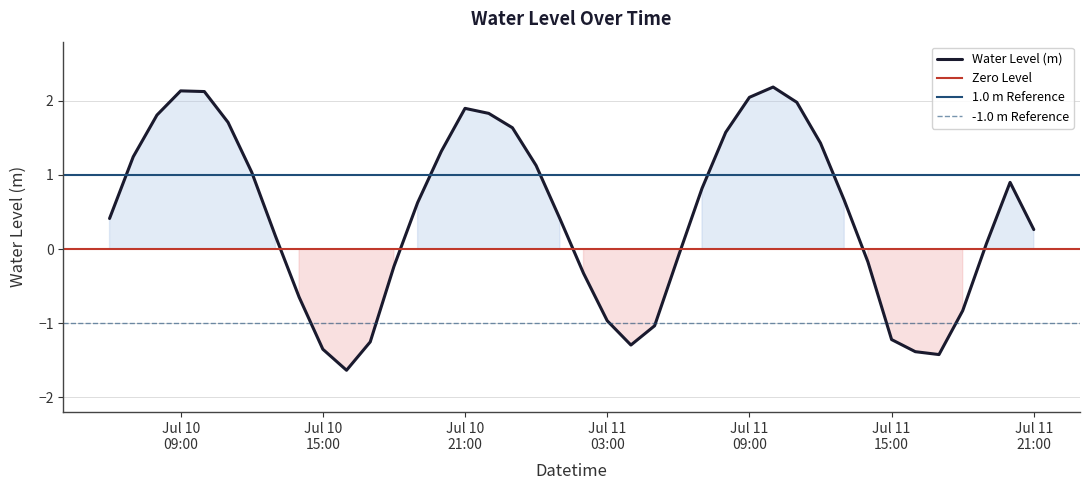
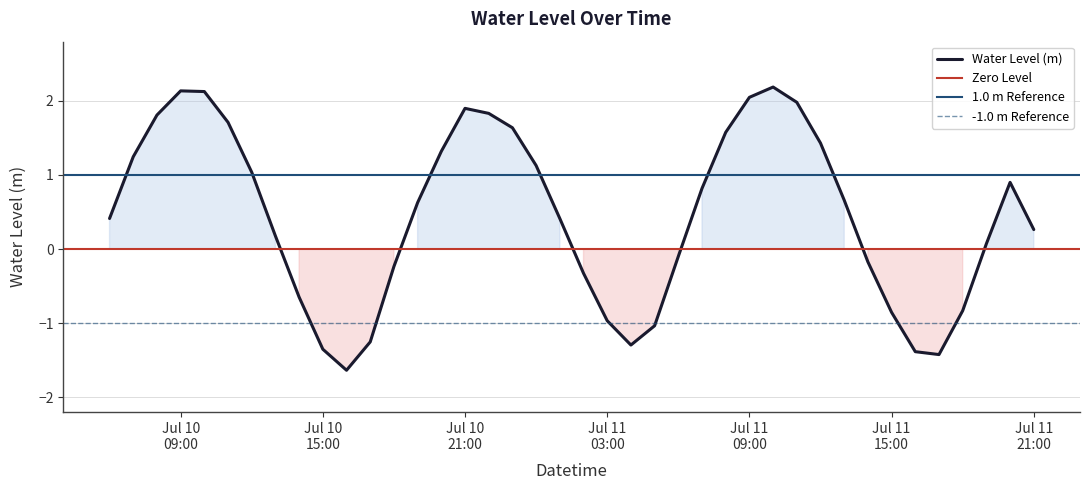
  {
    "Jul 10 09:00": 2.1,
    "Jul 10 15:00": -1.4,
    "Jul 10 21:00": 1.9,
    "Jul 11 03:00": -1.0,
    "Jul 11 09:00": 2.0,
-   "Jul 11 15:00": -1.2,
+   "Jul 11 15:00": -0.9,
    "Jul 11 21:00": 0.3
  }
